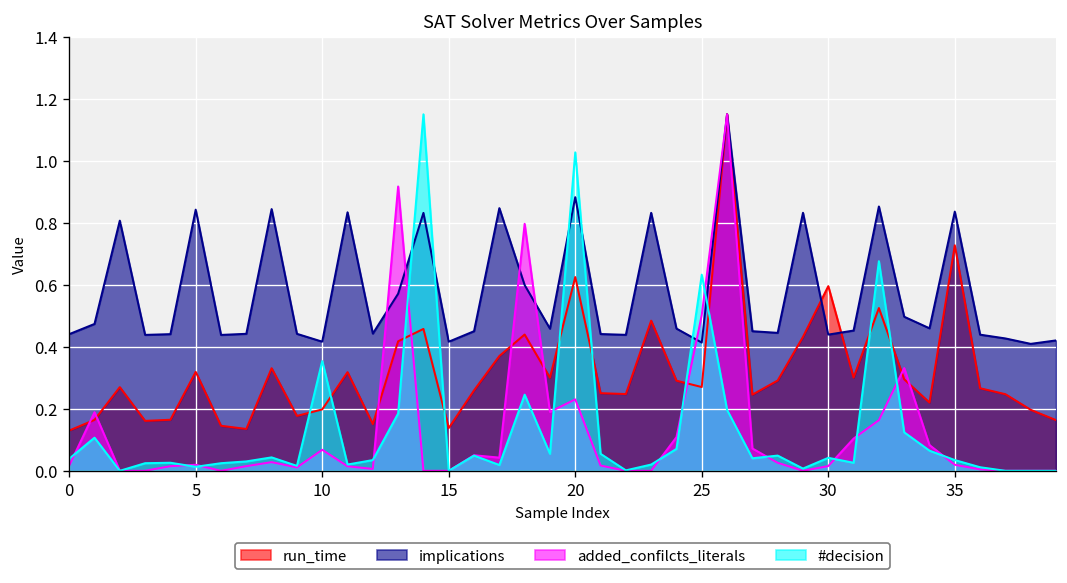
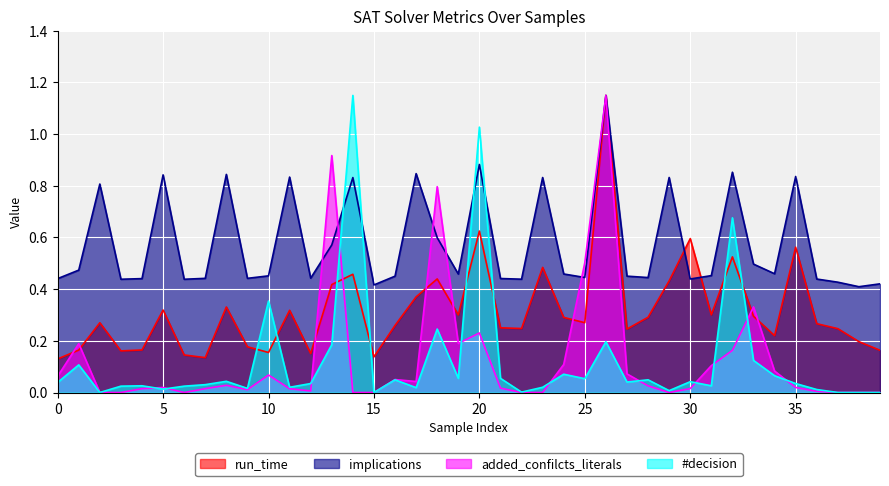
  {
    "run_time": {
      "0": 0.13,
      "5": 0.32,
-     "10": 0.20,
+     "10": 0.15,
      "15": 0.14,
      "20": 0.62,
      "25": 0.27,
      "30": 0.60,
-     "35": 0.73
+     "35": 0.56
    },
    "implications": {
      "0": 0.44,
      "5": 0.84,
-     "10": 0.42,
+     "10": 0.45,
      "15": 0.42,
      "20": 0.88,
-     "25": 0.41,
+     "25": 0.45,
      "30": 0.44,
      "35": 0.84
    },
    "added_confilcts_literals": {
-     "0": 0.02,
+     "0": 0.06,
      "10": 0.07,
      "20": 0.23,
      "25": 0.50,
      "30": 0.02,
      "35": 0.02
    },
    "#decision": {
      "0": 0.04,
      "10": 0.35,
      "20": 1.03,
-     "25": 0.63,
+     "25": 0.05,
      "30": 0.04,
      "35": 0.03
    }
  }
